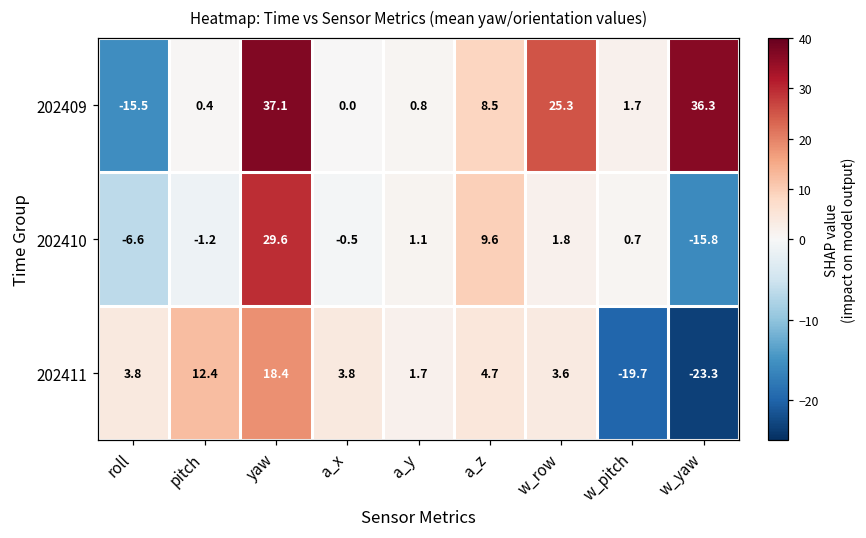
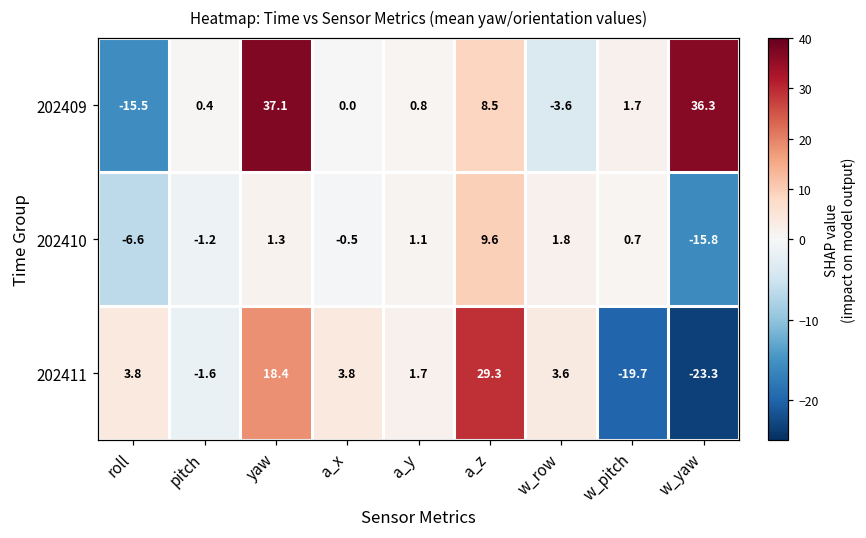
  {
    "202409": {
      "roll": -15.5,
      "pitch": 0.4,
      "yaw": 37.1,
      "a_x": 0.0,
      "a_y": 0.8,
      "a_z": 8.5,
-     "w_row": 25.3,
+     "w_row": -3.6,
      "w_pitch": 1.7,
      "w_yaw": 36.3
    },
    "202410": {
      "roll": -6.6,
      "pitch": -1.2,
-     "yaw": 29.6,
+     "yaw": 1.3,
      "a_x": -0.5,
      "a_y": 1.1,
      "a_z": 9.6,
      "w_row": 1.8,
      "w_pitch": 0.7,
      "w_yaw": -15.8
    },
    "202411": {
      "roll": 3.8,
-     "pitch": 12.4,
+     "pitch": -1.6,
      "yaw": 18.4,
      "a_x": 3.8,
      "a_y": 1.7,
-     "a_z": 4.7,
+     "a_z": 29.3,
      "w_row": 3.6,
      "w_pitch": -19.7,
      "w_yaw": -23.3
    }
  }
